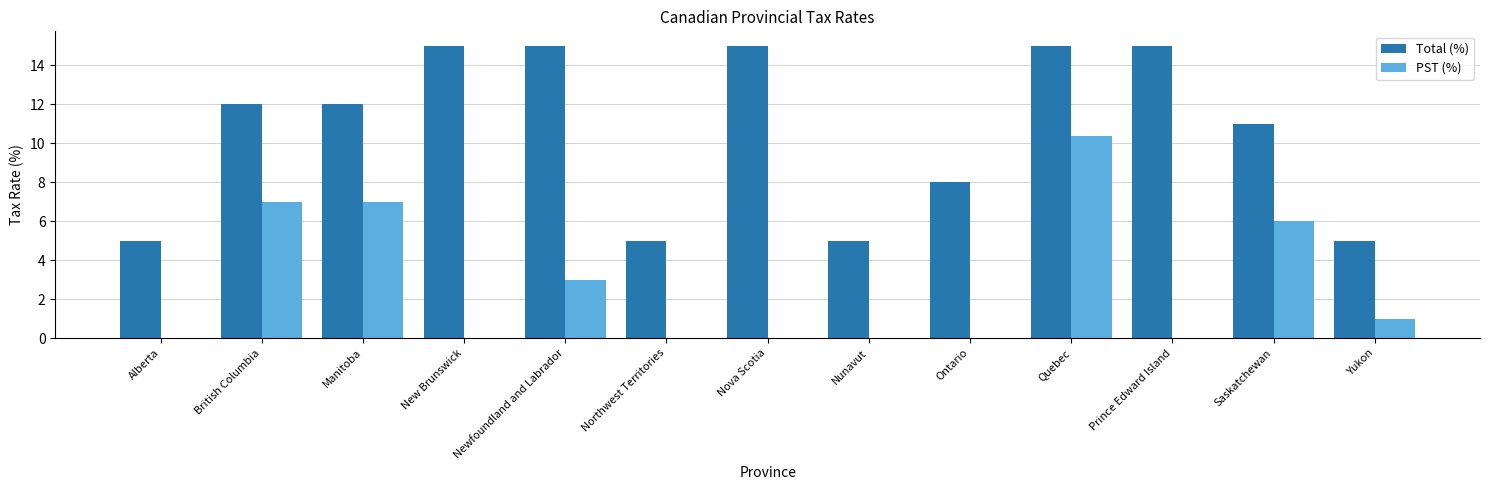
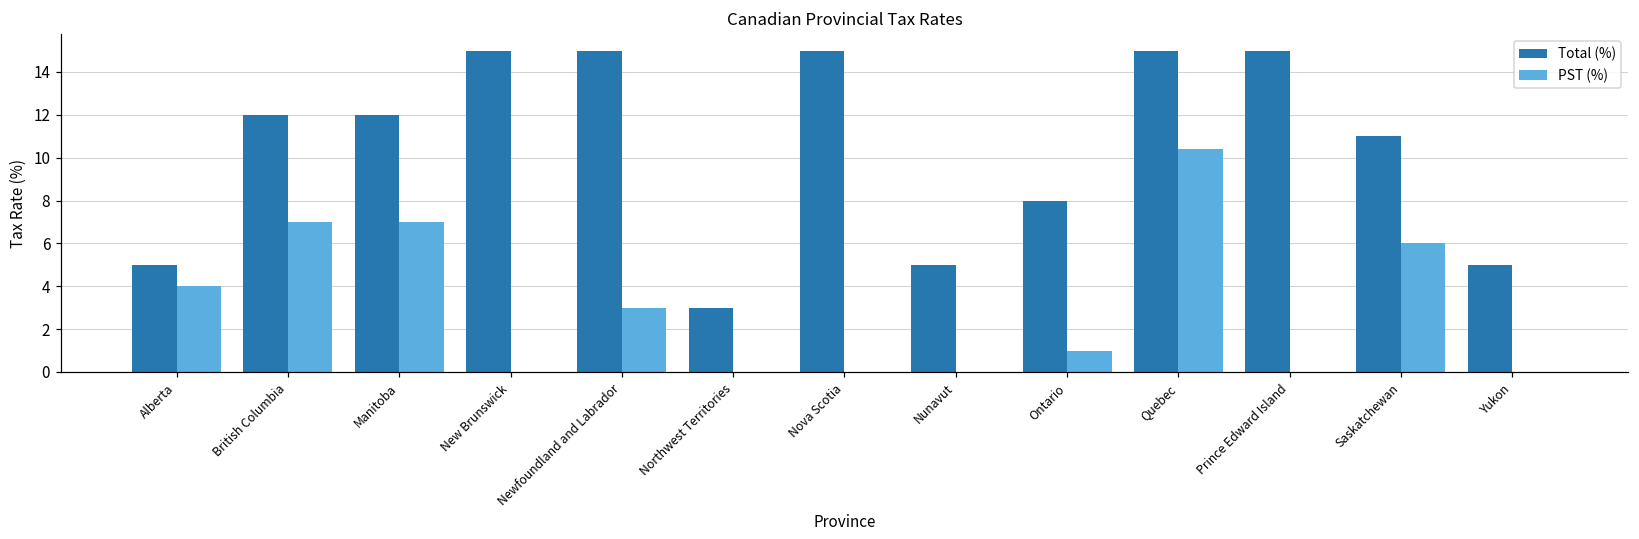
  {
    "Total (%)": {
      "Alberta": 5,
      "British Columbia": 12,
      "Manitoba": 12,
      "New Brunswick": 15,
      "Newfoundland and Labrador": 15,
-     "Northwest Territories": 5,
+     "Northwest Territories": 3,
      "Nova Scotia": 15,
      "Nunavut": 5,
      "Ontario": 8,
      "Quebec": 15,
      "Prince Edward Island": 15,
      "Saskatchewan": 11,
      "Yukon": 5
    },
    "PST (%)": {
-     "Alberta": 0,
+     "Alberta": 4,
      "British Columbia": 7,
      "Manitoba": 7,
      "New Brunswick": 0,
      "Newfoundland and Labrador": 3,
      "Northwest Territories": 0,
      "Nova Scotia": 0,
      "Nunavut": 0,
-     "Ontario": 0,
+     "Ontario": 1,
      "Quebec": 10.4,
      "Prince Edward Island": 0,
      "Saskatchewan": 6,
-     "Yukon": 1
+     "Yukon": 0
    }
  }
